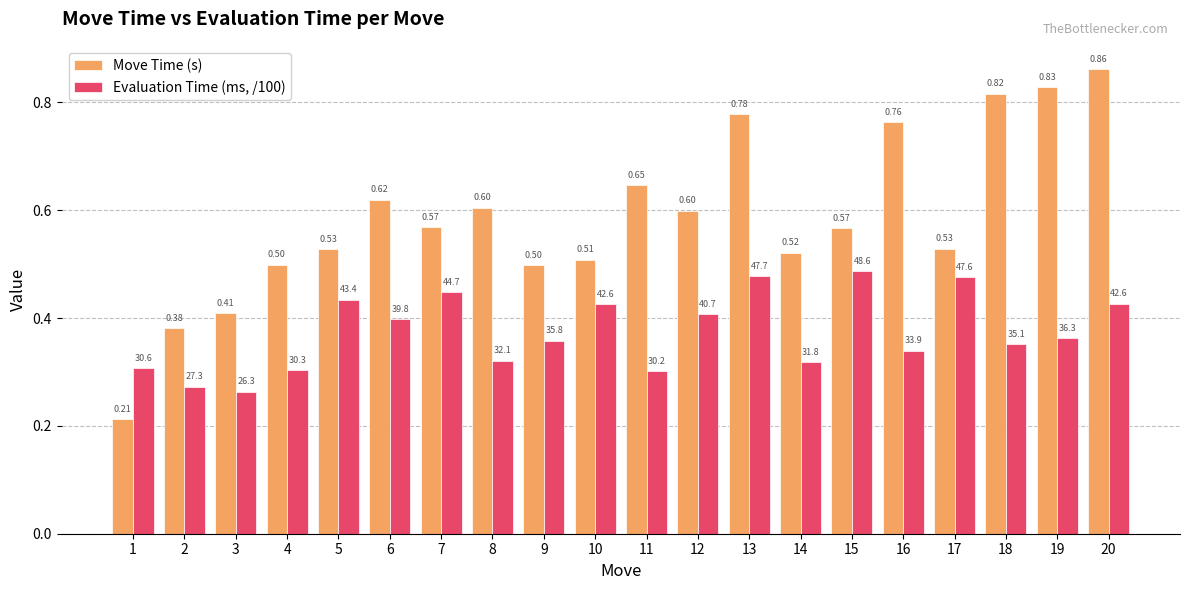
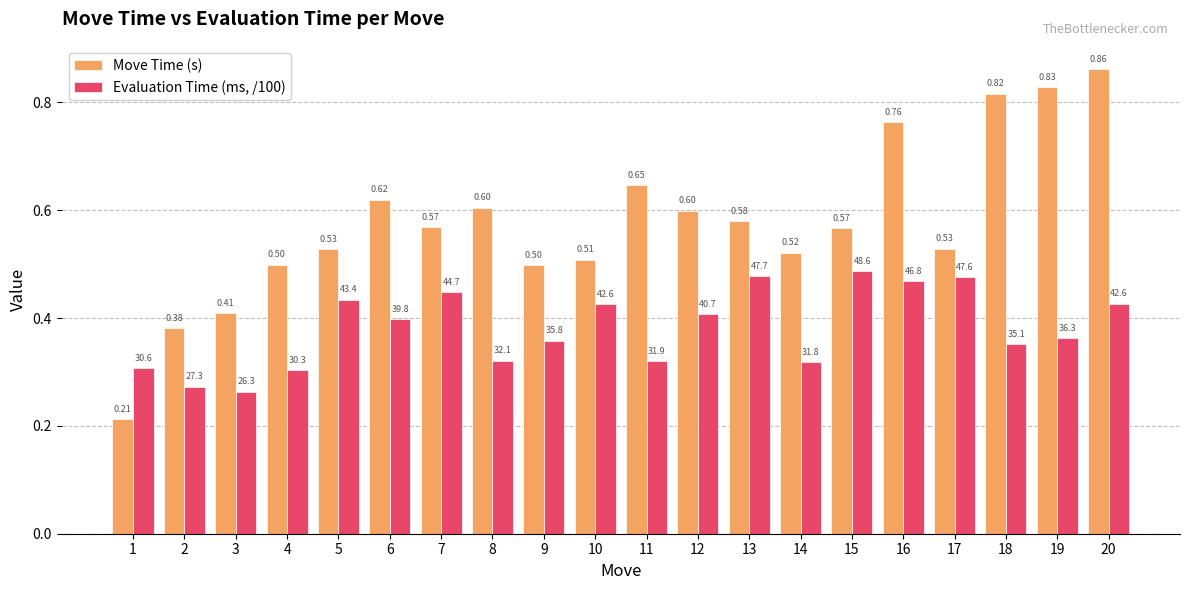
  {
    "Move Time (s)": {
      "1": 0.21,
      "2": 0.38,
      "3": 0.41,
      "4": 0.50,
      "5": 0.53,
      "6": 0.62,
      "7": 0.57,
      "8": 0.60,
      "9": 0.50,
      "10": 0.51,
      "11": 0.65,
      "12": 0.60,
-     "13": 0.78,
+     "13": 0.58,
      "14": 0.52,
      "15": 0.57,
      "16": 0.76,
      "17": 0.53,
      "18": 0.82,
      "19": 0.83,
      "20": 0.86
    },
    "Evaluation Time (ms, /100)": {
-     "11": 30.2,
-     "16": 33.9
+     "11": 31.9,
+     "16": 46.8
    }
  }
